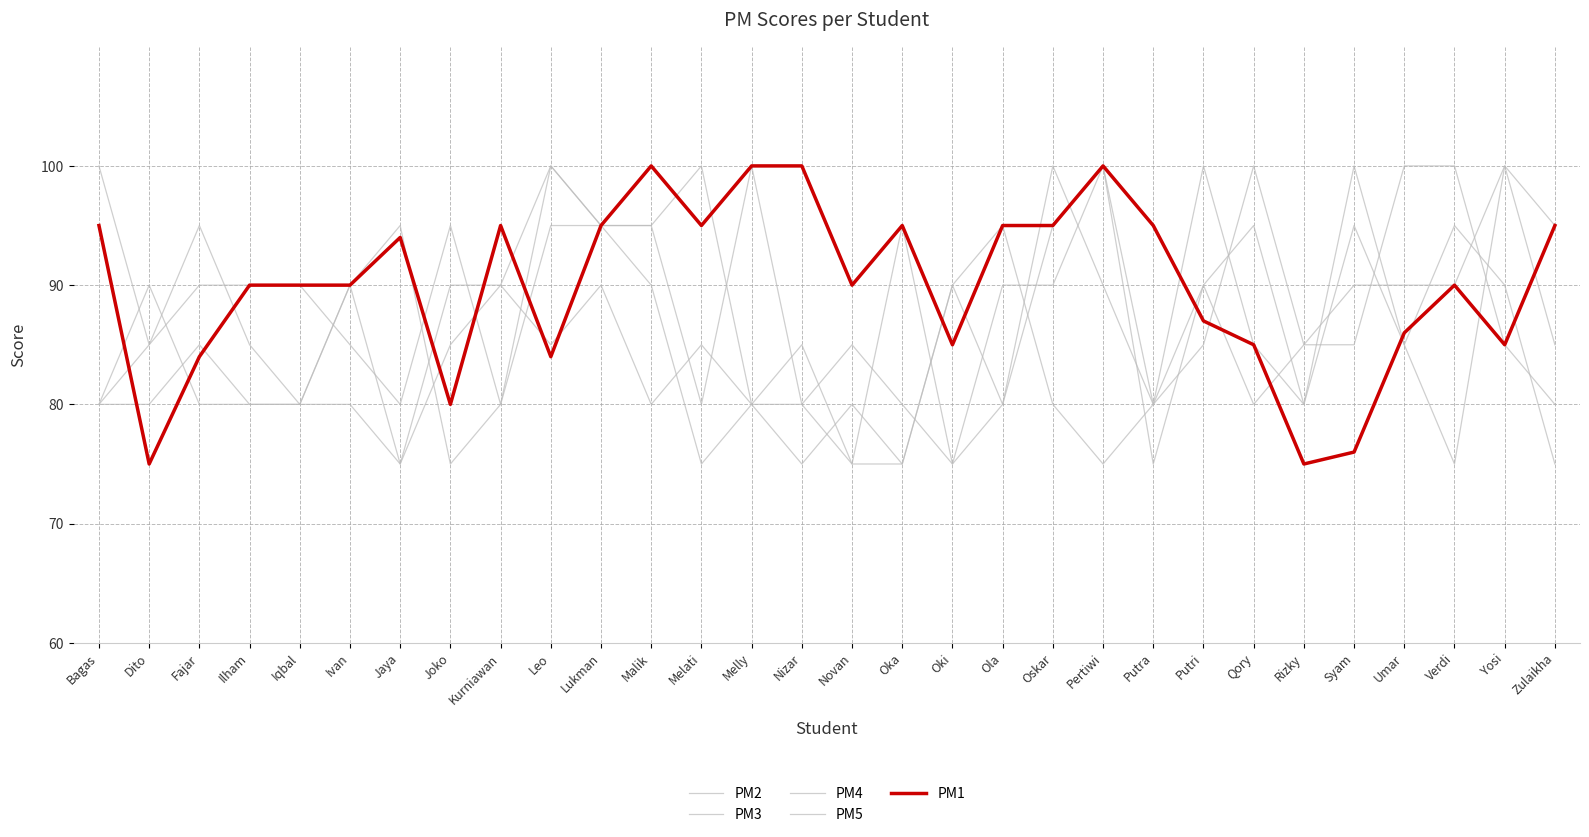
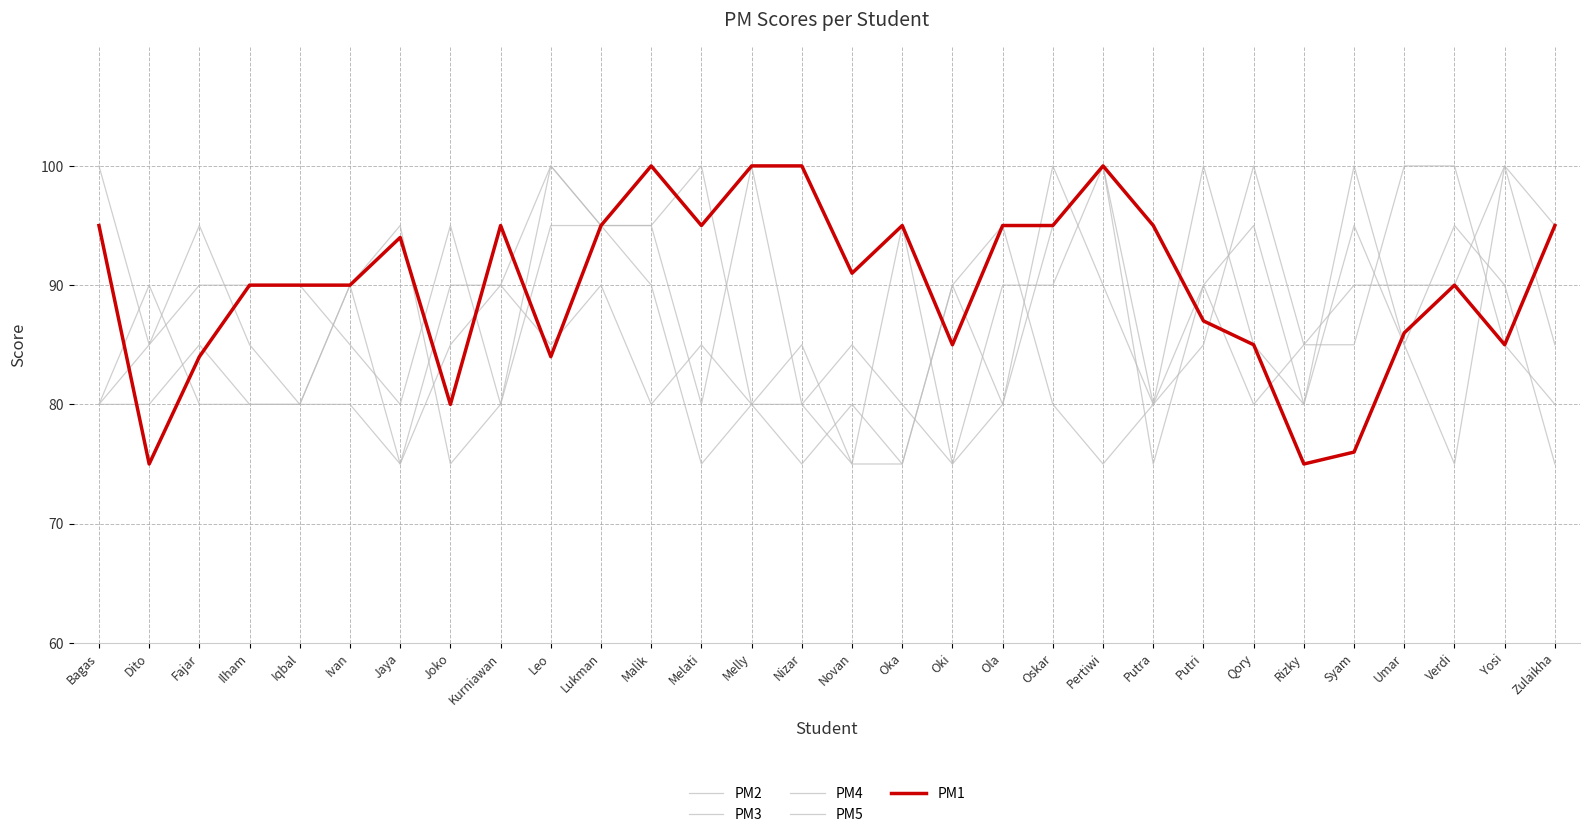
  {
    "PM1": {
      "Bagas": 95,
      "Dito": 75,
      "Fajar": 84,
      "Jaya": 94,
      "Joko": 80,
      "Kurniawan": 95,
      "Leo": 84,
      "Malik": 100,
      "Melati": 95,
      "Nizar": 100,
-     "Novan": 90,
+     "Novan": 91,
      "Oki": 85,
      "Putra": 95,
      "Putri": 87,
      "Rizky": 75,
      "Syam": 76,
      "Umar": 86
    }
  }
